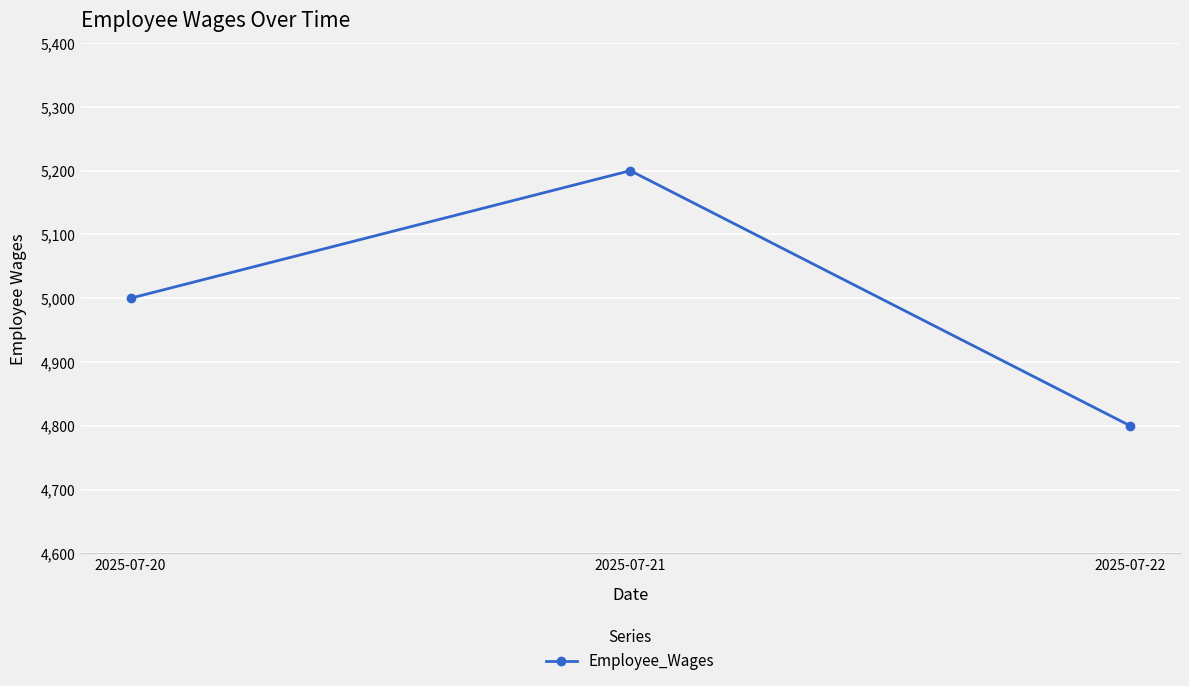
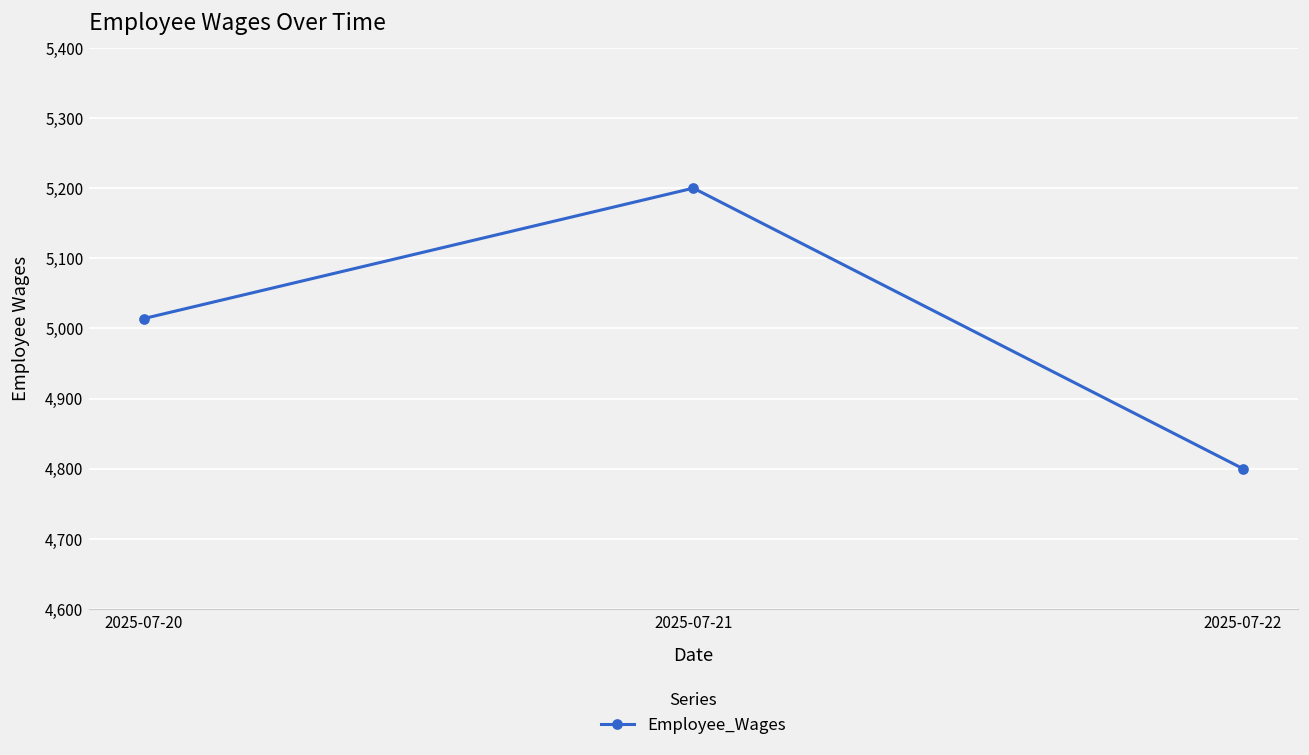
  {
-   "2025-07-20": "5,000",
+   "2025-07-20": "5,010",
    "2025-07-21": "5,200",
    "2025-07-22": "4,800"
  }
